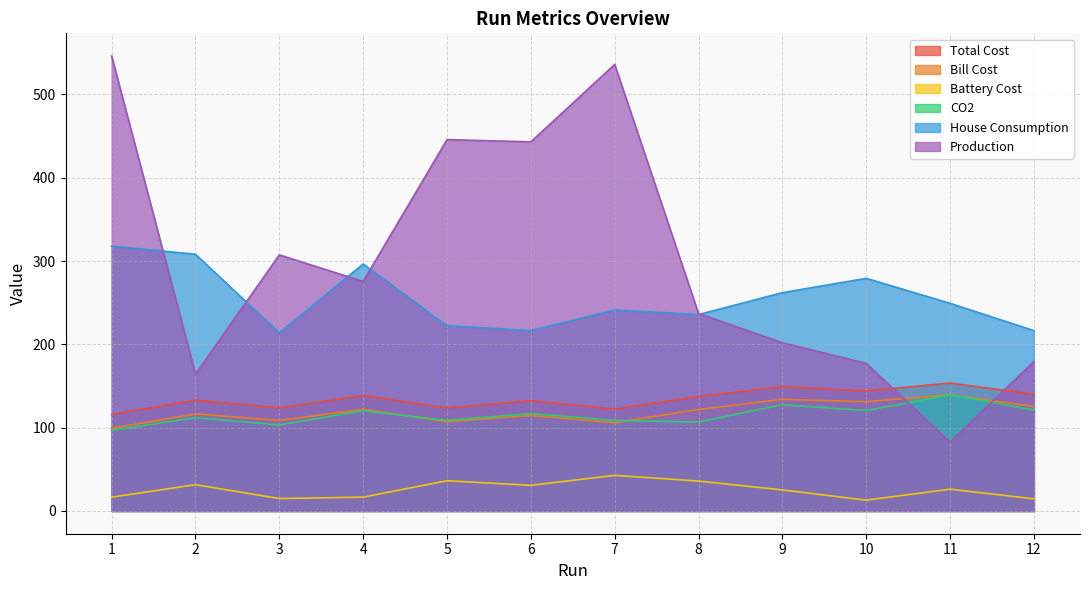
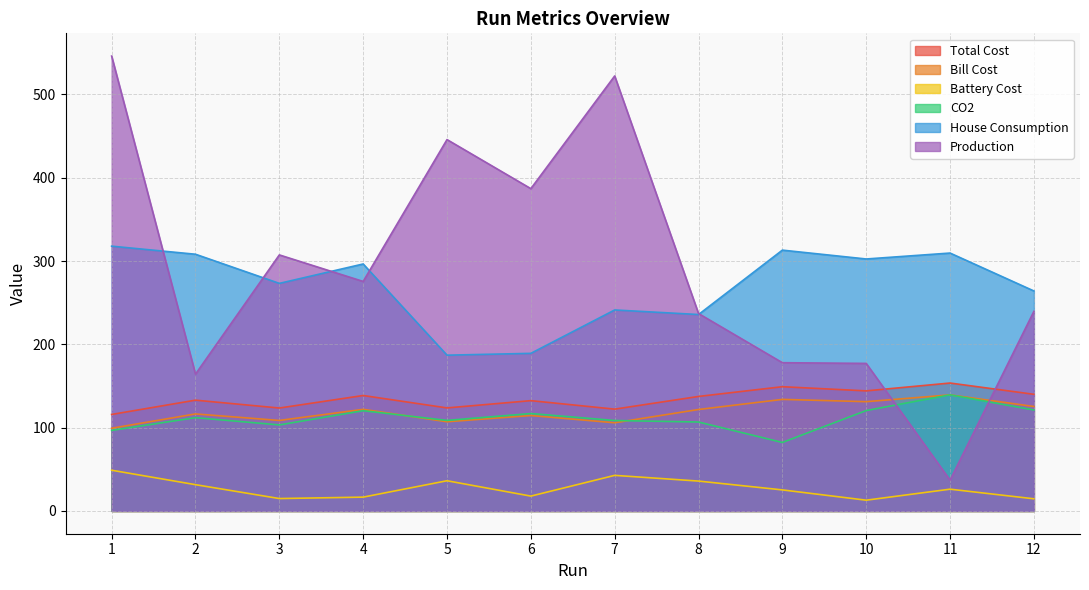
  {
    "Battery Cost": {
-     "1": 20,
+     "1": 50,
      "2": 30,
      "3": 10,
      "4": 20,
      "5": 40,
-     "6": 30,
+     "6": 20,
      "7": 40,
      "8": 40,
      "9": 30,
      "10": 10,
      "11": 30,
      "12": 10
    },
    "CO2": {
      "2": 110,
      "3": 100,
      "8": 110,
-     "9": 130,
+     "9": 80,
      "10": 120,
      "12": 120
    },
    "House Consumption": {
      "1": 320,
      "2": 310,
-     "3": 210,
+     "3": 270,
      "4": 300,
-     "5": 220,
-     "6": 220,
+     "5": 190,
+     "6": 190,
      "7": 240,
-     "9": 260,
-     "10": 280,
-     "11": 250,
-     "12": 220
+     "9": 310,
+     "10": 300,
+     "11": 310,
+     "12": 260
    },
    "Production": {
      "1": 550,
      "2": 160,
      "3": 310,
      "4": 280,
      "5": 450,
-     "6": 440,
-     "7": 540,
-     "9": 200,
+     "6": 390,
+     "7": 520,
+     "9": 180,
      "10": 180,
-     "11": 80,
-     "12": 180
+     "11": 40,
+     "12": 240
    }
  }
